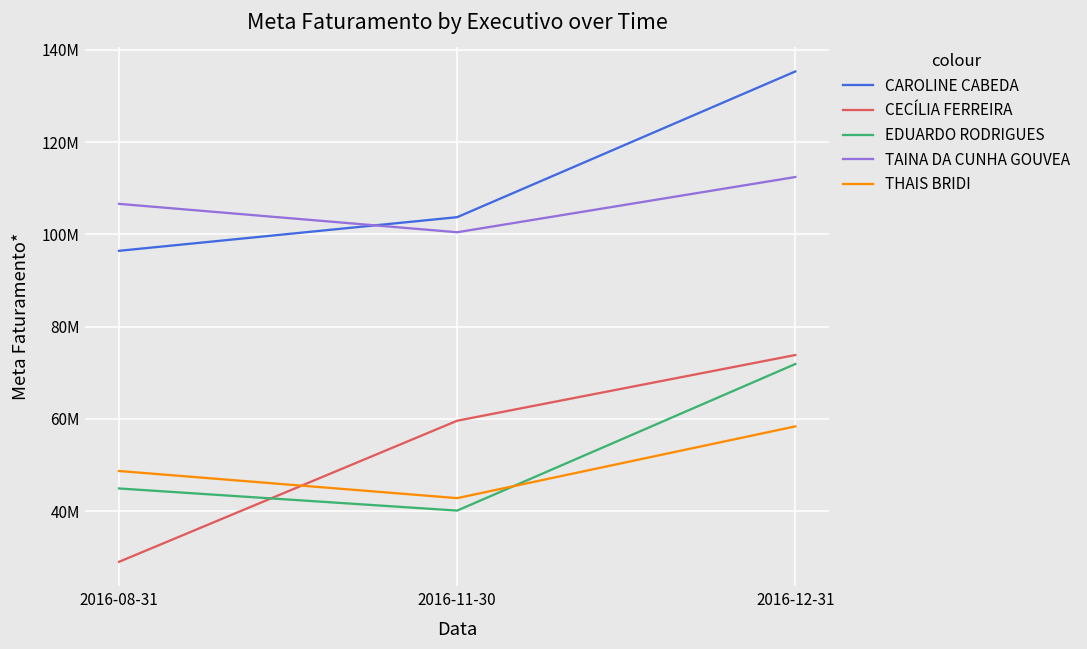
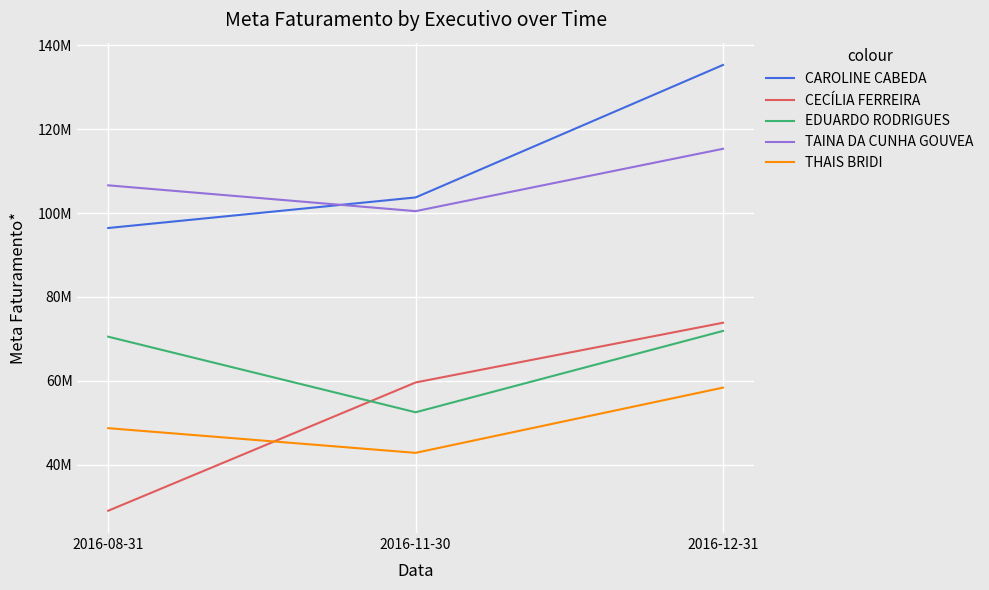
  {
    "CAROLINE CABEDA": {
      "2016-08-31": 96000000,
      "2016-11-30": 104000000,
      "2016-12-31": 135000000
    },
    "CECÍLIA FERREIRA": {
      "2016-08-31": 29000000,
      "2016-11-30": 60000000,
      "2016-12-31": 74000000
    },
    "EDUARDO RODRIGUES": {
-     "2016-08-31": 45000000,
-     "2016-11-30": 40000000,
+     "2016-08-31": 71000000,
+     "2016-11-30": 53000000,
      "2016-12-31": 72000000
    },
    "TAINA DA CUNHA GOUVEA": {
      "2016-08-31": 107000000,
      "2016-11-30": 100000000,
-     "2016-12-31": 112000000
+     "2016-12-31": 115000000
    },
    "THAIS BRIDI": {
      "2016-08-31": 49000000,
      "2016-11-30": 43000000,
      "2016-12-31": 58000000
    }
  }
